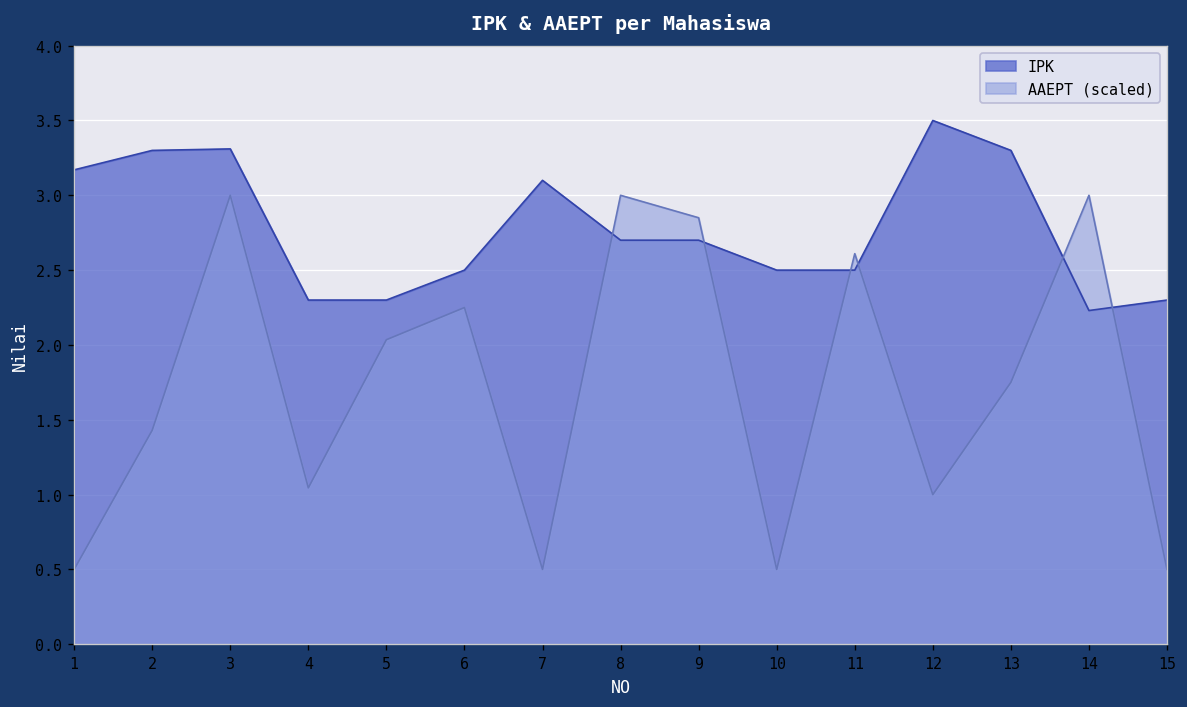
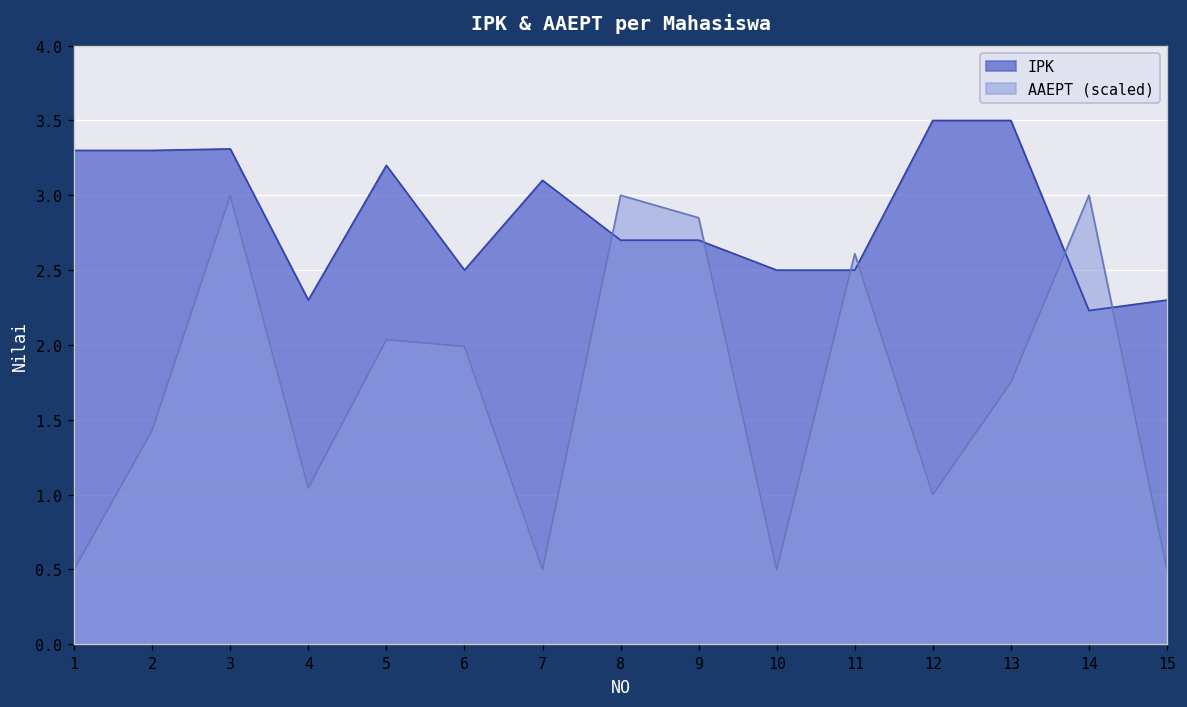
  {
    "IPK": {
-     "1": 3.17,
+     "1": 3.30,
      "2": 3.30,
      "3": 3.31,
      "4": 2.30,
-     "5": 2.3,
+     "5": 3.2,
      "6": 2.50,
      "7": 3.10,
      "8": 2.70,
      "9": 2.70,
      "10": 2.50,
      "11": 2.50,
      "12": 3.50,
-     "13": 3.3,
+     "13": 3.5,
      "14": 2.23,
      "15": 2.30
    },
    "AAEPT (scaled)": {
      "1": 0.50,
      "2": 1.43,
      "3": 3.00,
      "4": 1.04,
      "5": 2.03,
-     "6": 2.25,
+     "6": 1.99,
      "7": 0.50,
      "8": 3.00,
      "9": 2.85,
      "10": 0.50,
      "11": 2.61,
      "12": 1.00,
      "13": 1.75,
      "14": 3.00,
      "15": 0.50
    }
  }
